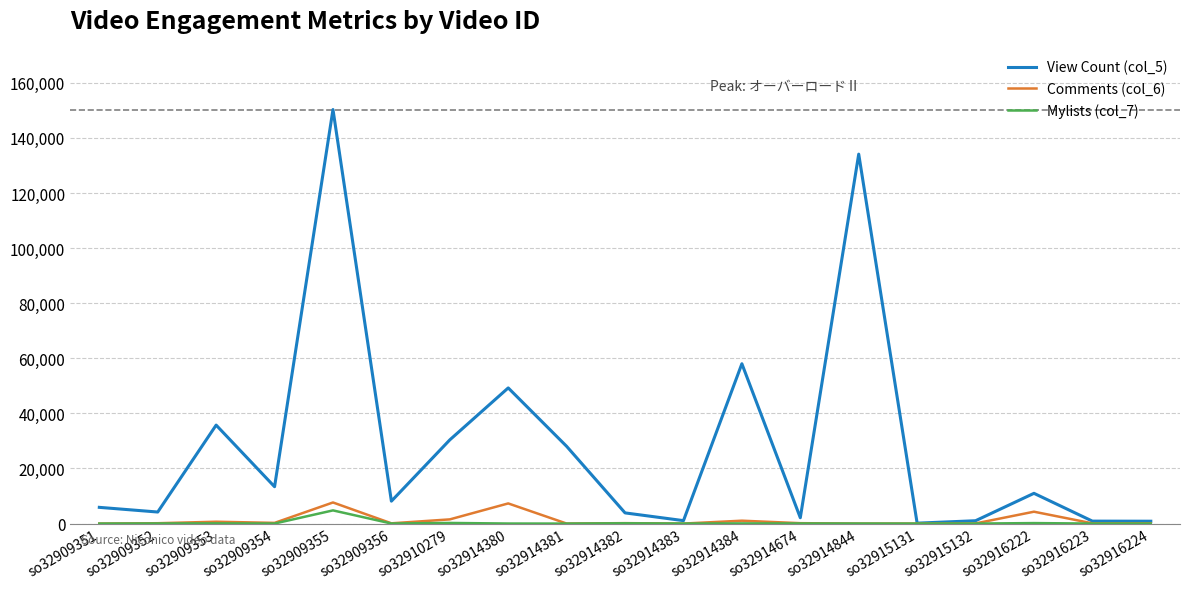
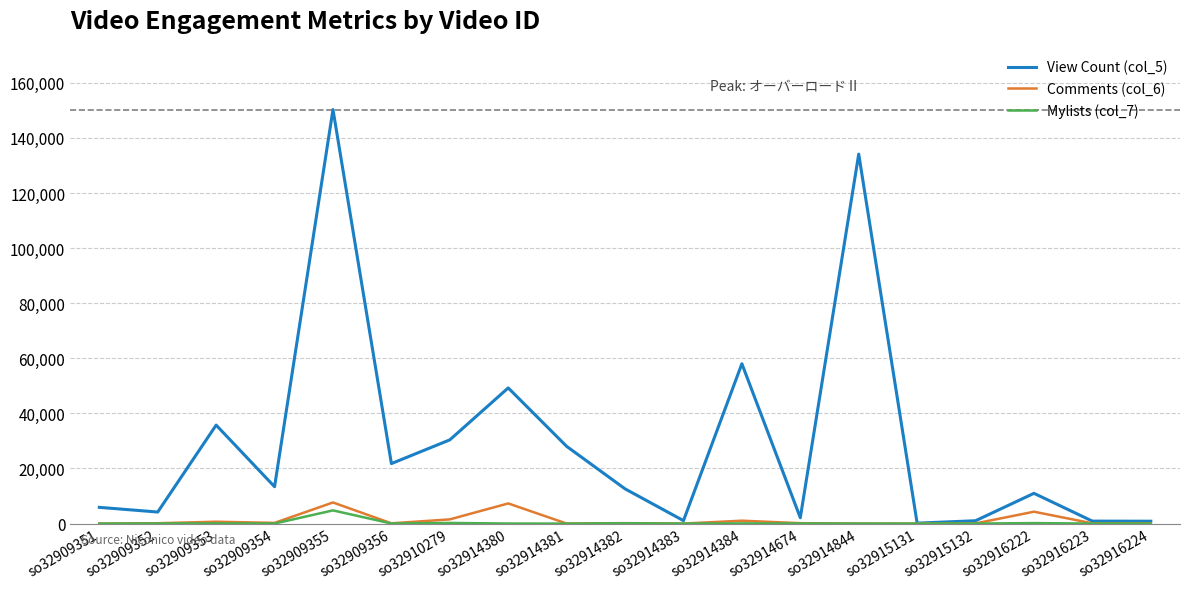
  {
    "View Count (col_5)": {
      "so32909351": "6,000",
      "so32909352": "4,000",
      "so32909353": "36,000",
      "so32909354": "13,000",
      "so32909355": "150,000",
-     "so32909356": "8,000",
+     "so32909356": "22,000",
      "so32910279": "30,000",
      "so32914380": "49,000",
      "so32914381": "28,000",
-     "so32914382": "4,000",
+     "so32914382": "13,000",
      "so32914383": "1,000",
      "so32914384": "58,000",
      "so32914674": "2,000",
      "so32914844": "134,000",
      "so32915132": "1,000",
      "so32916222": "11,000"
    },
    "Comments (col_6)": {
      "so32909355": "8,000",
      "so32910279": "2,000",
      "so32914380": "7,000",
      "so32914384": "1,000",
      "so32916222": "4,000"
    },
    "Mylists (col_7)": {
      "so32909355": "5,000",
      "so32910279": "0",
      "so32914380": "0",
      "so32914384": "0",
      "so32916222": "0"
    }
  }
